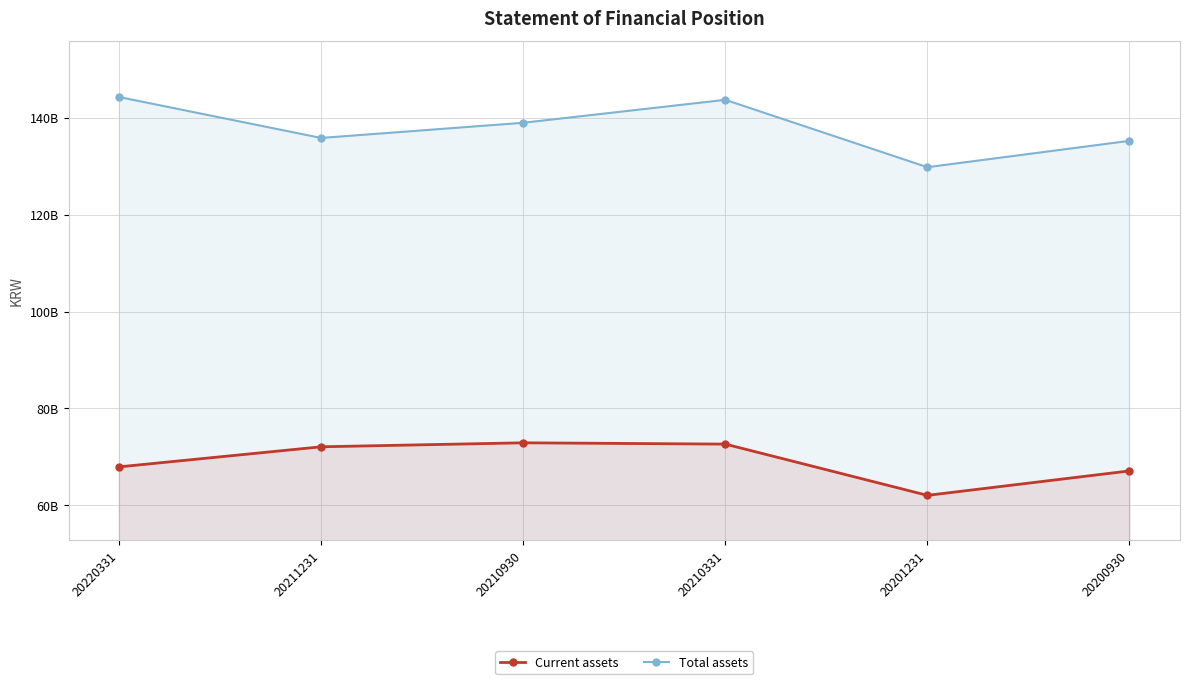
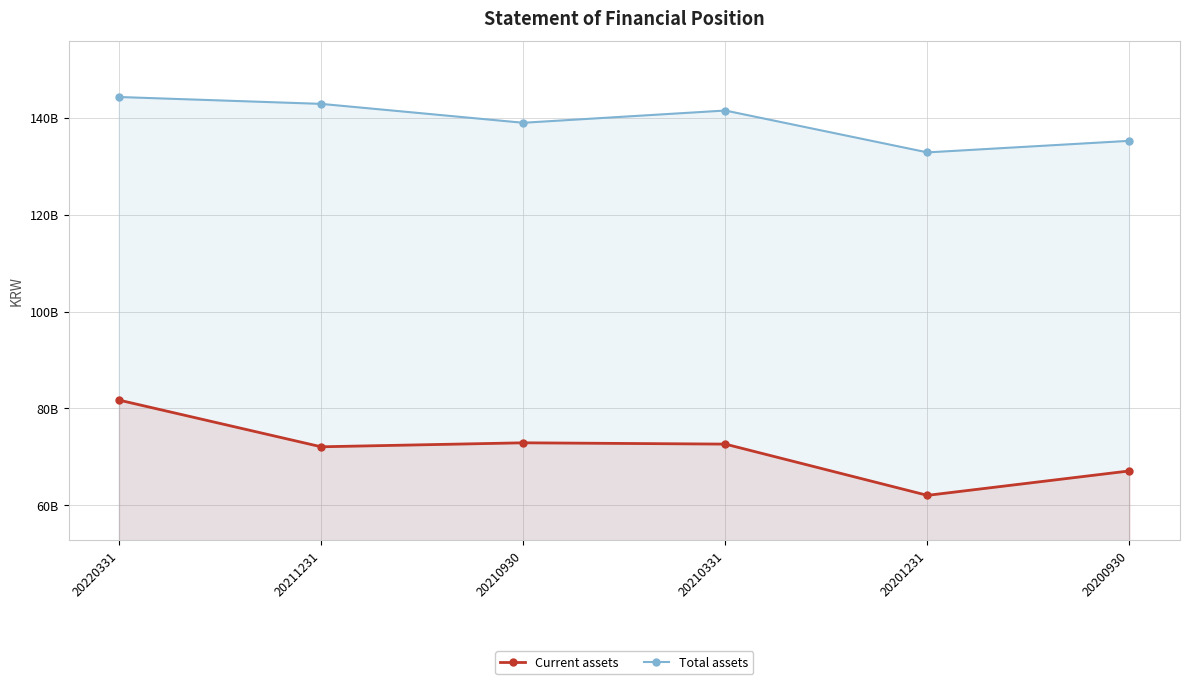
  {
    "Current assets": {
-     "20220331": 68000000000,
+     "20220331": 82000000000,
      "20211231": 72000000000,
      "20210930": 73000000000,
      "20210331": 73000000000,
      "20201231": 62000000000,
      "20200930": 67000000000
    },
    "Total assets": {
      "20220331": 144000000000,
-     "20211231": 136000000000,
+     "20211231": 143000000000,
      "20210930": 139000000000,
-     "20210331": 144000000000,
-     "20201231": 130000000000,
+     "20210331": 141000000000,
+     "20201231": 133000000000,
      "20200930": 135000000000
    }
  }
